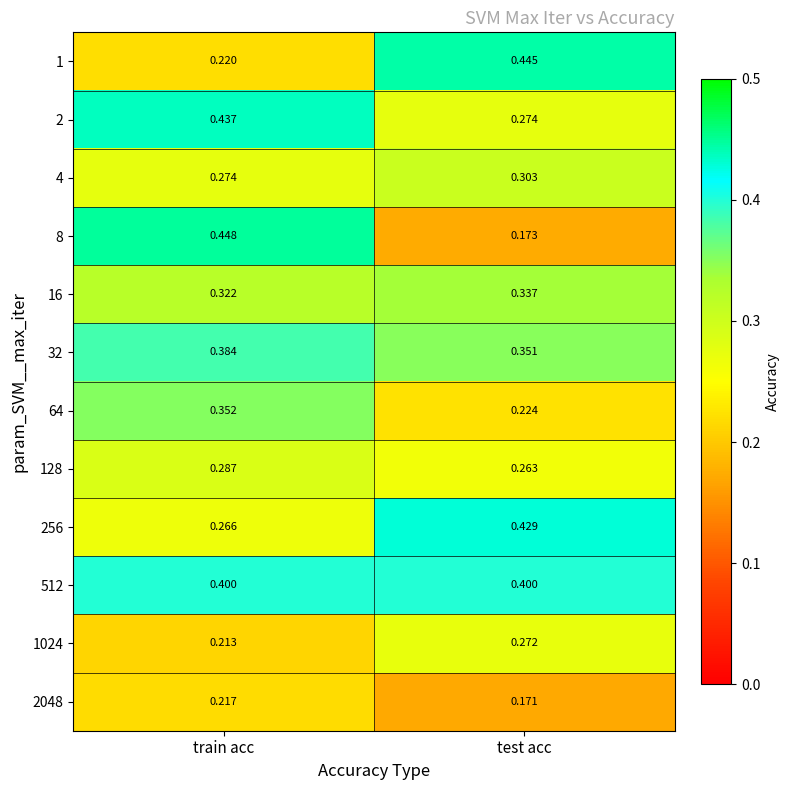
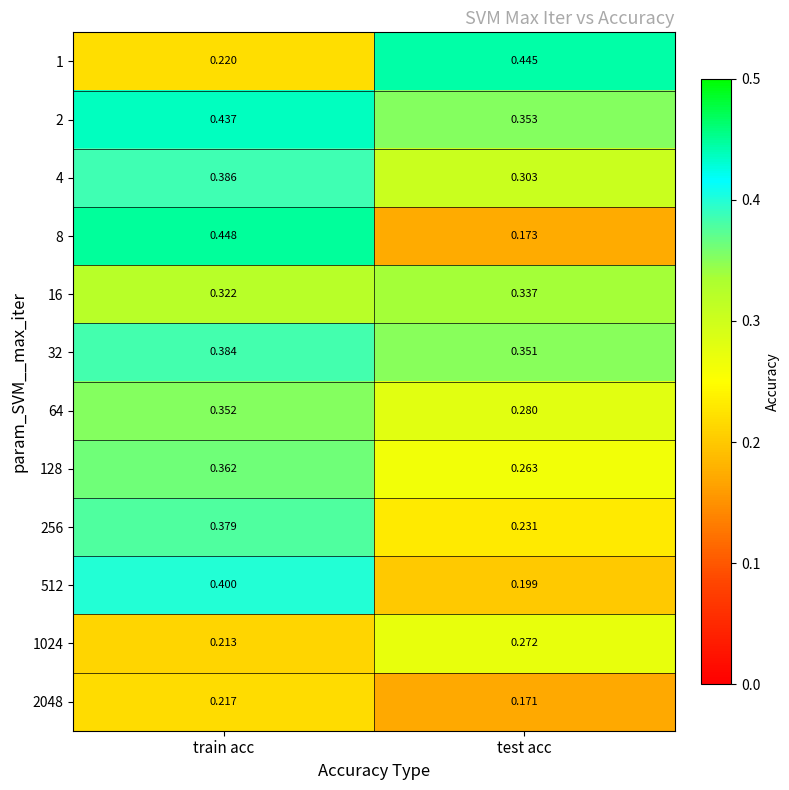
  {
    "1": {
      "train acc": 0.220,
      "test acc": 0.445
    },
    "2": {
      "train acc": 0.437,
-     "test acc": 0.274
+     "test acc": 0.353
    },
    "4": {
-     "train acc": 0.274,
+     "train acc": 0.386,
      "test acc": 0.303
    },
    "8": {
      "train acc": 0.448,
      "test acc": 0.173
    },
    "16": {
      "train acc": 0.322,
      "test acc": 0.337
    },
    "32": {
      "train acc": 0.384,
      "test acc": 0.351
    },
    "64": {
      "train acc": 0.352,
-     "test acc": 0.224
+     "test acc": 0.280
    },
    "128": {
-     "train acc": 0.287,
+     "train acc": 0.362,
      "test acc": 0.263
    },
    "256": {
-     "train acc": 0.266,
-     "test acc": 0.429
+     "train acc": 0.379,
+     "test acc": 0.231
    },
    "512": {
      "train acc": 0.400,
-     "test acc": 0.400
+     "test acc": 0.199
    },
    "1024": {
      "train acc": 0.213,
      "test acc": 0.272
    },
    "2048": {
      "train acc": 0.217,
      "test acc": 0.171
    }
  }
